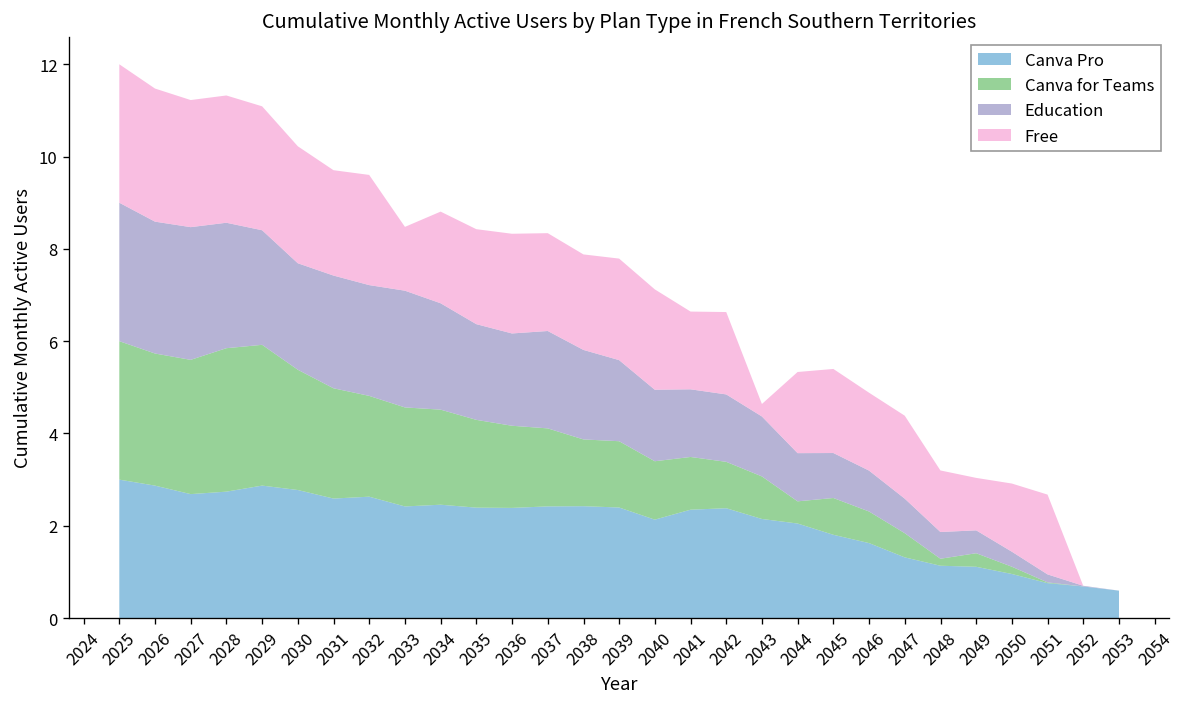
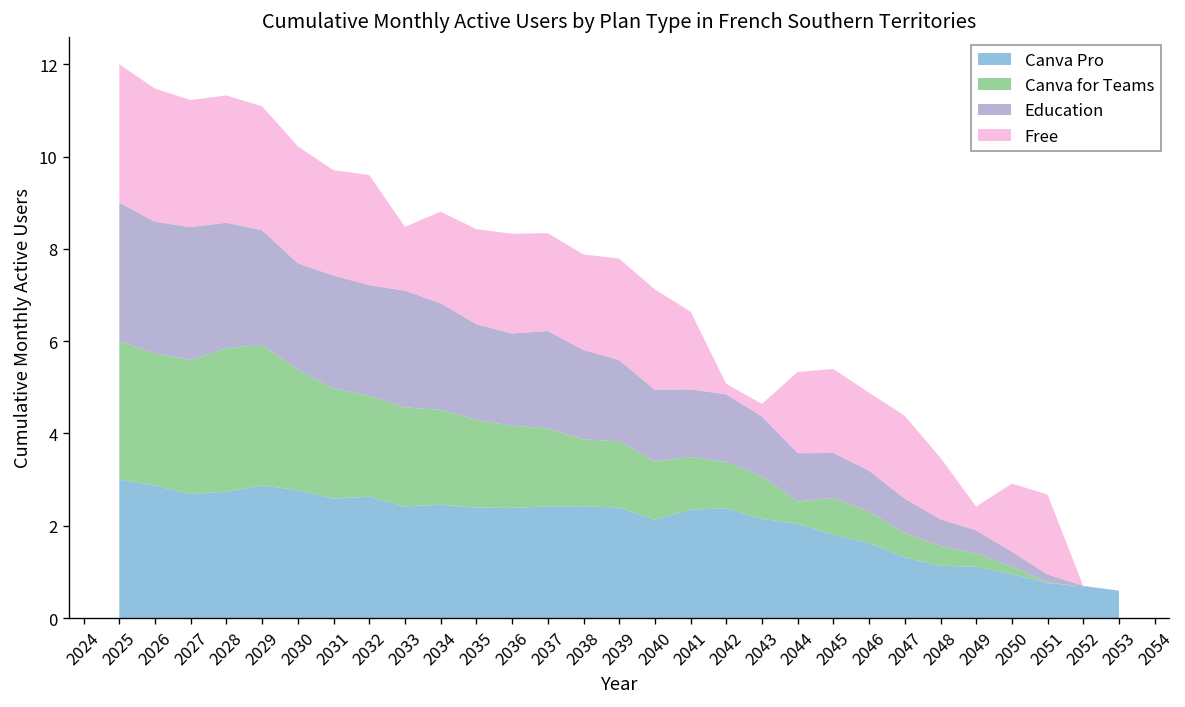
  {
    "Canva for Teams": {
      "2025": 3.0,
      "2026": 2.9,
      "2027": 2.9,
      "2028": 3.1,
      "2029": 3.1,
      "2030": 2.6,
      "2031": 2.4,
      "2032": 2.2,
      "2033": 2.1,
      "2034": 2.1,
      "2035": 1.9,
      "2036": 1.8,
      "2037": 1.7,
      "2038": 1.4,
      "2039": 1.4,
      "2040": 1.3,
      "2041": 1.1,
      "2042": 1.0,
      "2043": 0.9,
      "2044": 0.5,
      "2045": 0.8,
      "2046": 0.7,
      "2047": 0.5,
-     "2048": 0.2,
+     "2048": 0.4,
      "2049": 0.3,
      "2050": 0.2
    },
    "Free": {
      "2025": 3.0,
      "2026": 2.9,
      "2027": 2.8,
      "2028": 2.8,
      "2029": 2.7,
      "2030": 2.5,
      "2031": 2.3,
      "2032": 2.4,
      "2033": 1.4,
      "2034": 2.0,
      "2035": 2.1,
      "2036": 2.2,
      "2037": 2.1,
      "2038": 2.1,
      "2039": 2.2,
      "2040": 2.2,
      "2041": 1.7,
-     "2042": 1.8,
+     "2042": 0.2,
      "2043": 0.3,
      "2044": 1.8,
      "2045": 1.8,
      "2046": 1.7,
      "2047": 1.8,
      "2048": 1.3,
-     "2049": 1.1,
+     "2049": 0.5,
      "2050": 1.5,
      "2051": 1.7
    }
  }
